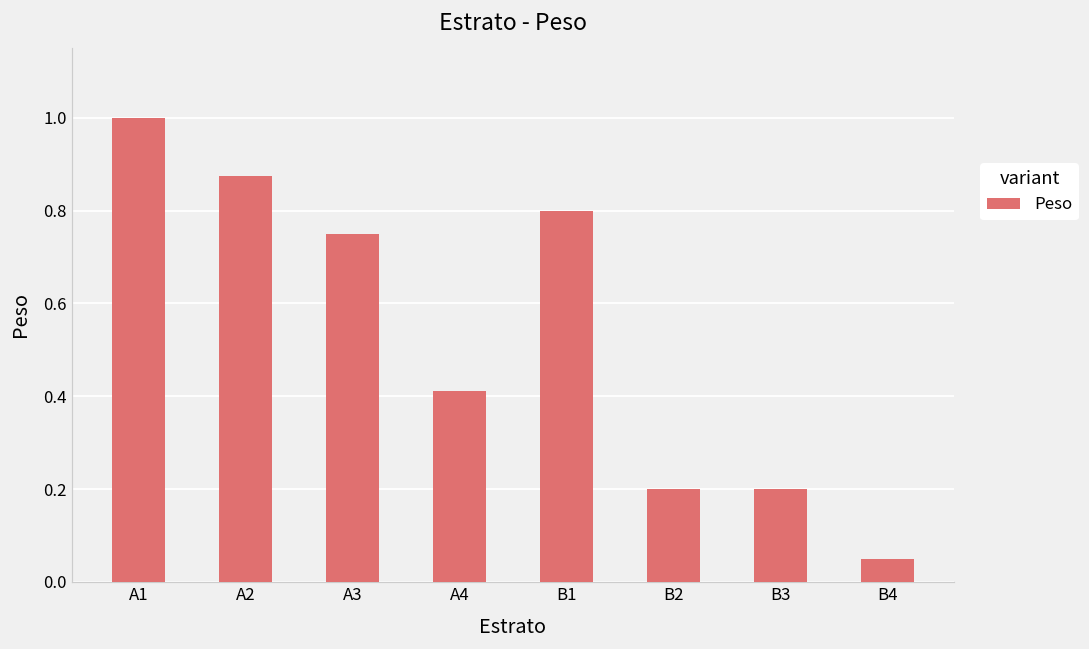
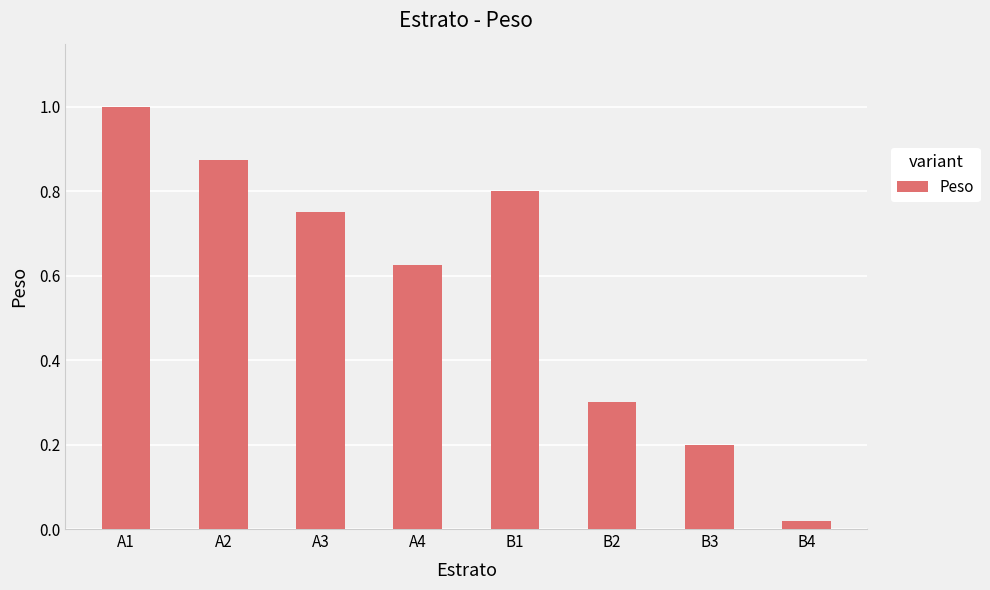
  {
    "A1": 1.00,
    "A2": 0.88,
    "A3": 0.75,
-   "A4": 0.41,
+   "A4": 0.63,
    "B1": 0.80,
-   "B2": 0.2,
+   "B2": 0.3,
    "B3": 0.20,
-   "B4": 0.05
+   "B4": 0.02
  }
